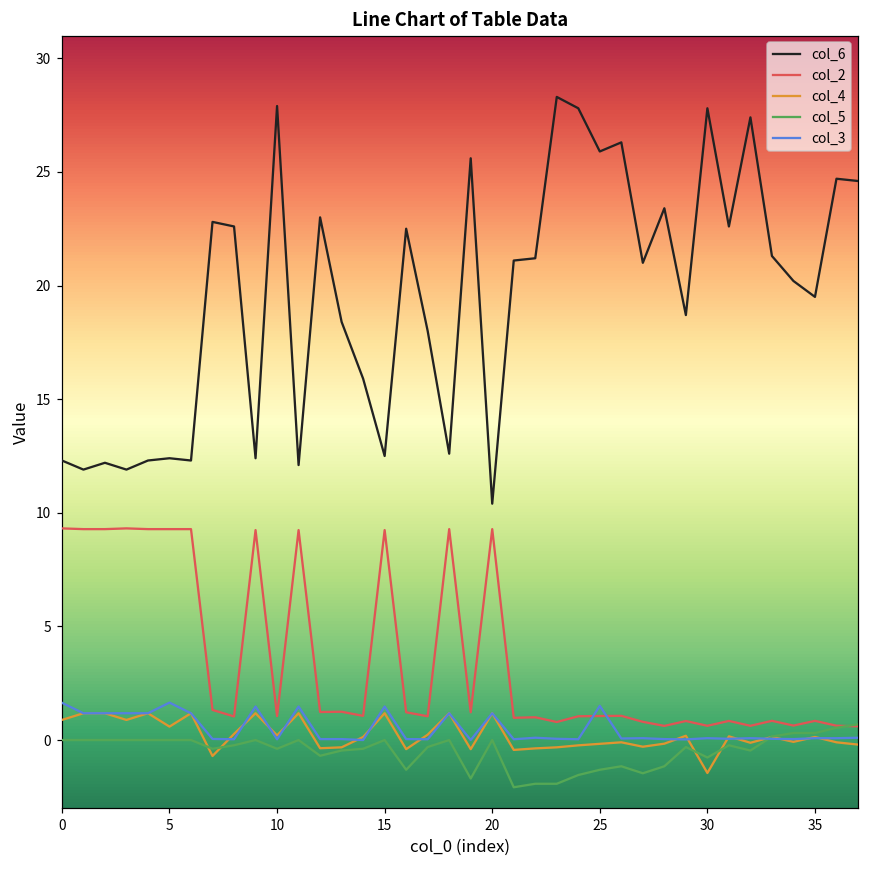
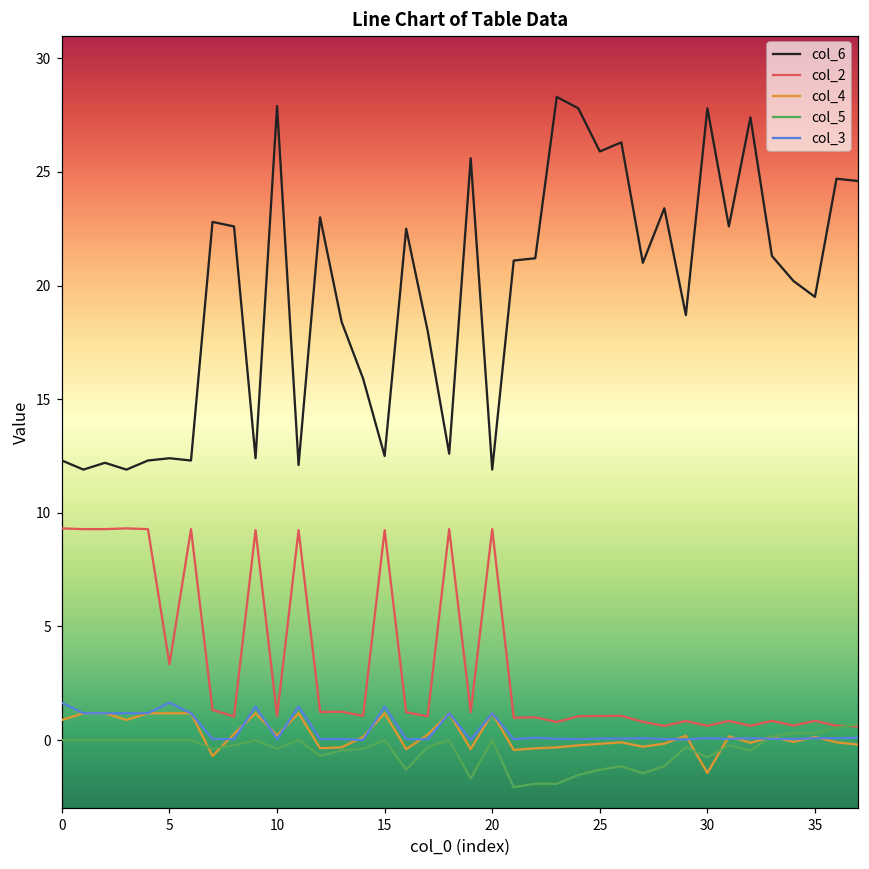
  {
    "col_6": {
      "0": 12.3,
      "5": 12.4,
      "10": 27.9,
      "15": 12.5,
-     "20": 10.4,
+     "20": 11.9,
      "25": 25.9,
      "30": 27.8,
      "35": 19.5
    },
    "col_2": {
      "0": 9.3,
-     "5": 9.3,
+     "5": 3.3,
      "10": 1.1,
      "15": 9.2,
      "20": 9.3,
      "25": 1.1,
      "30": 0.6,
      "35": 0.8
    },
    "col_4": {
      "0": 0.9,
-     "5": 0.6,
+     "5": 1.2,
      "10": 0.2,
      "15": 1.2,
      "25": -0.2,
      "30": -1.5
    },
    "col_5": {
      "0": 0.0,
      "5": 0.0,
      "10": -0.4,
      "15": 0.0,
      "20": 0.0,
      "25": -1.3,
      "30": -0.8,
      "35": 0.3
    },
    "col_3": {
      "0": 1.6,
      "5": 1.6,
      "10": 0.0,
      "15": 1.5,
-     "25": 1.5,
+     "25": 0.1,
      "30": 0.1
    }
  }
